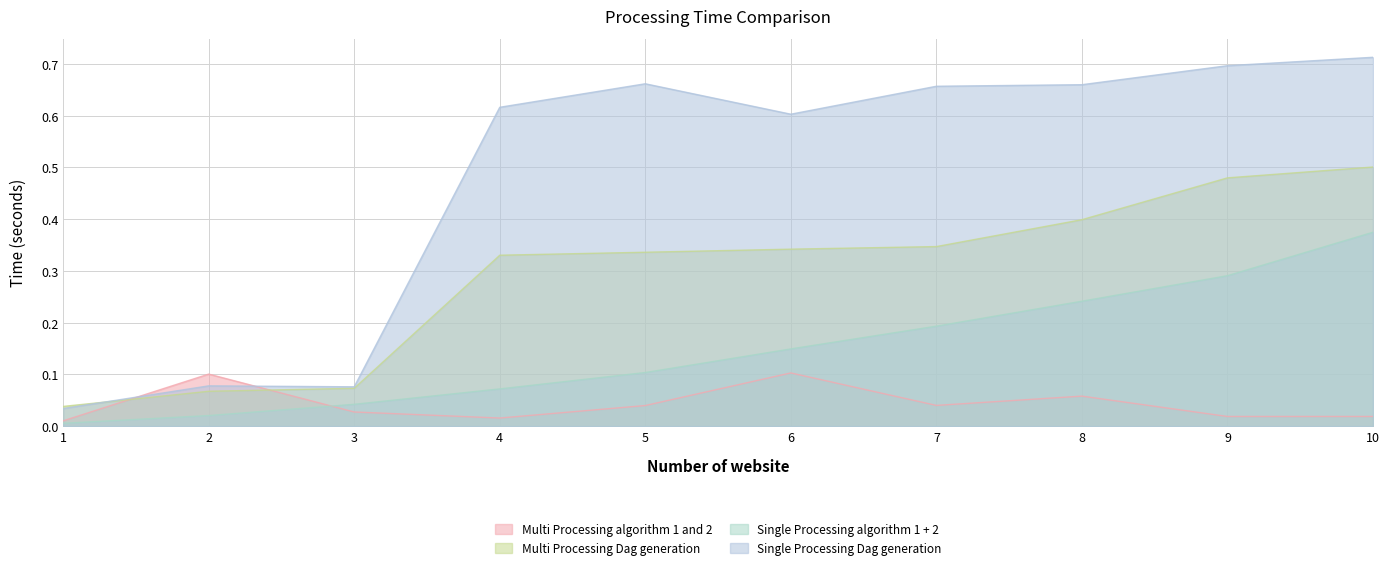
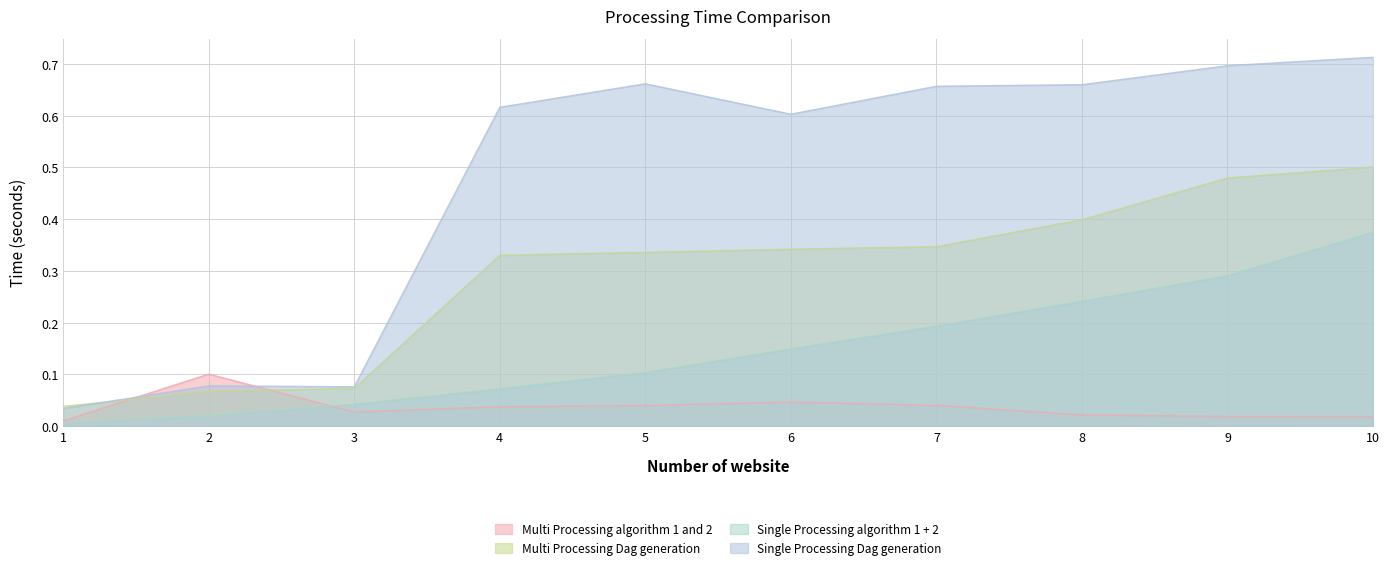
  {
    "Multi Processing algorithm 1 and 2": {
      "2": 0.10,
      "3": 0.03,
-     "4": 0.02,
+     "4": 0.04,
      "5": 0.04,
-     "6": 0.10,
+     "6": 0.05,
      "7": 0.04,
-     "8": 0.06,
+     "8": 0.02,
      "9": 0.02,
      "10": 0.02
    }
  }
